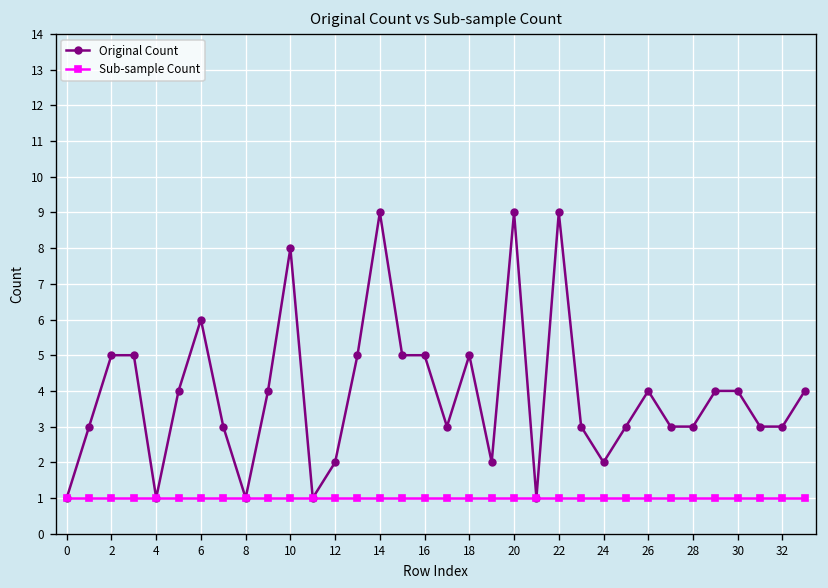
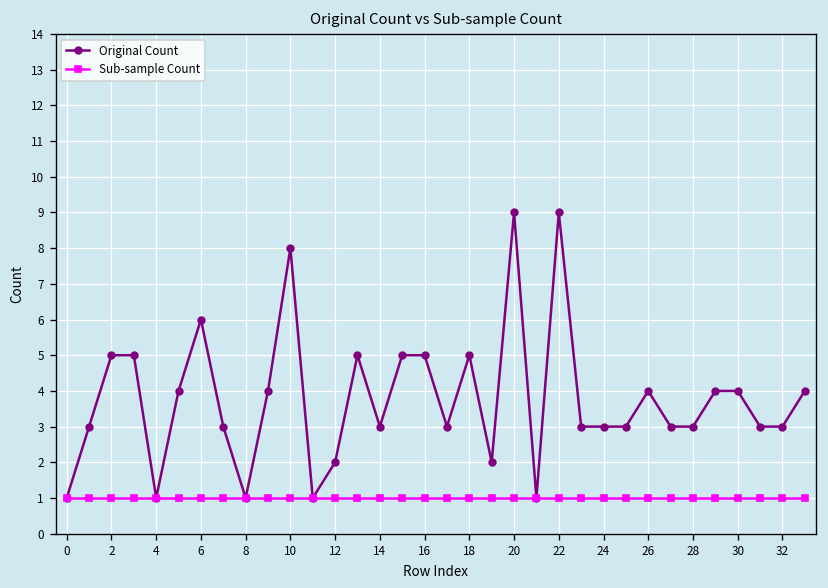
  {
    "Original Count": {
      "2": 5,
      "6": 6,
      "10": 8,
      "12": 2,
-     "14": 9,
+     "14": 3,
      "16": 5,
      "18": 5,
      "20": 9,
      "22": 9,
-     "24": 2,
+     "24": 3,
      "26": 4,
      "28": 3,
      "30": 4,
      "32": 3
    },
    "Sub-sample Count": {
      "2": 1,
      "6": 1,
      "10": 1,
      "12": 1,
      "14": 1,
      "16": 1,
      "18": 1,
      "20": 1,
      "22": 1,
      "24": 1,
      "26": 1,
      "28": 1,
      "30": 1,
      "32": 1
    }
  }
